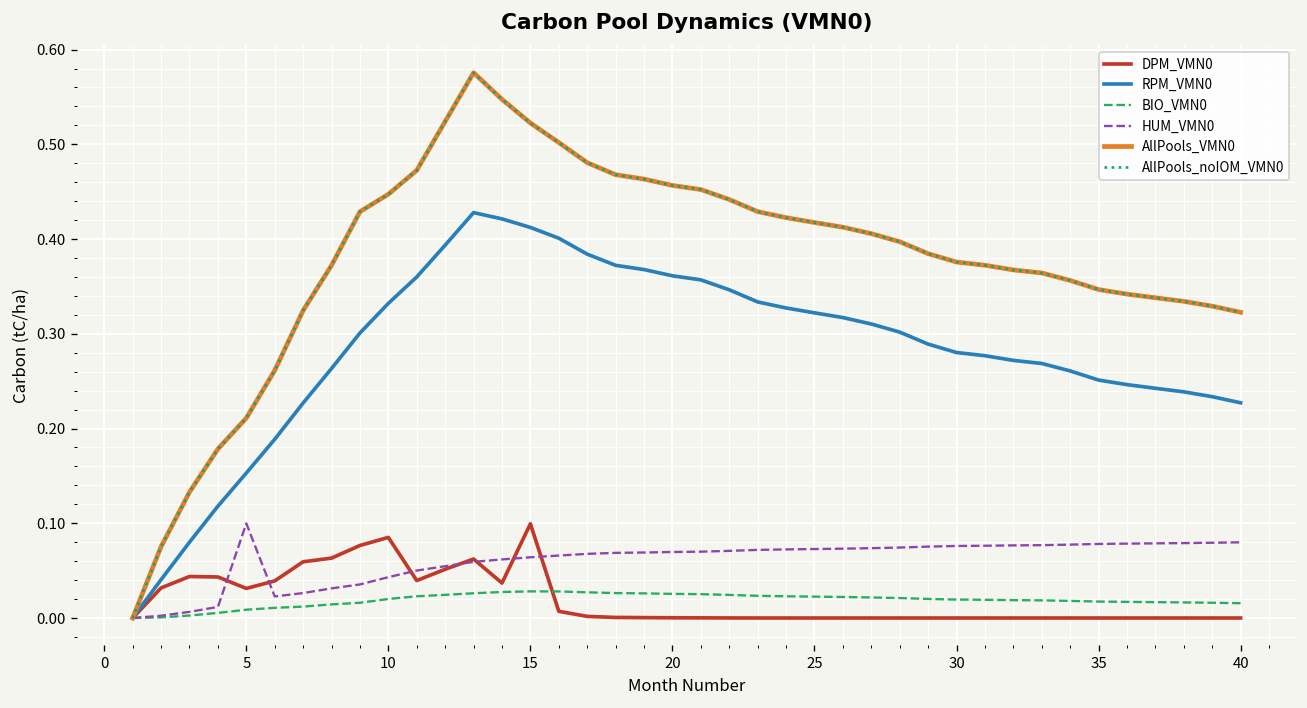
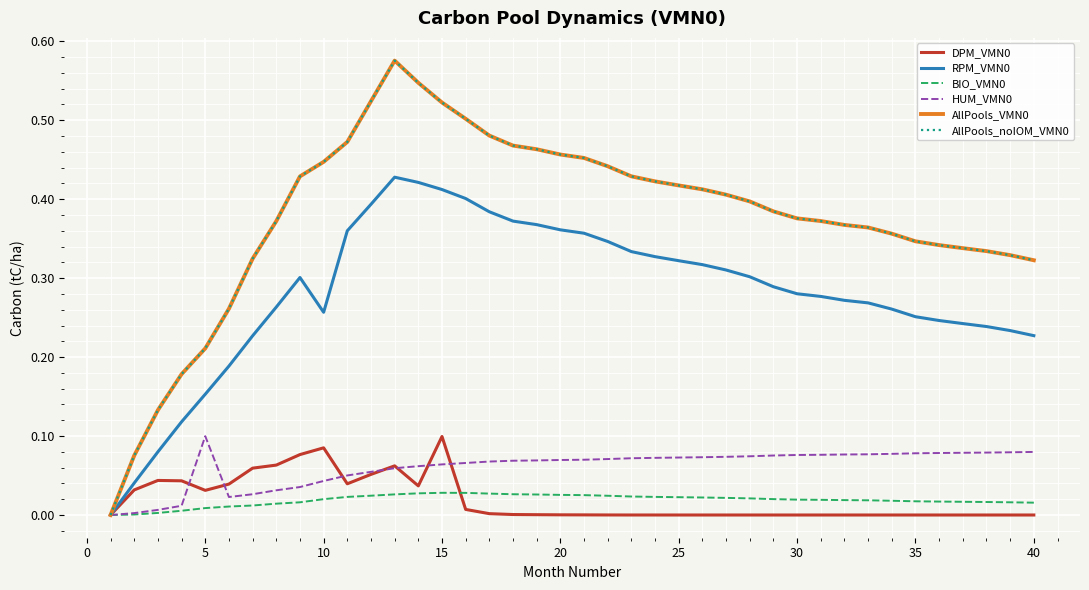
  {
    "DPM_VMN0": {
      "5": 0.03,
      "10": 0.09,
      "15": 0.10,
      "20": 0.00,
      "25": 0.00,
      "30": 0.00,
      "35": 0.00,
      "40": 0.00
    },
    "RPM_VMN0": {
      "5": 0.15,
-     "10": 0.33,
+     "10": 0.26,
      "15": 0.41,
      "20": 0.36,
      "25": 0.32,
      "30": 0.28,
      "35": 0.25,
      "40": 0.23
    },
    "HUM_VMN0": {
      "5": 0.10,
      "10": 0.04,
      "15": 0.06,
      "20": 0.07,
      "25": 0.07,
      "30": 0.08,
      "35": 0.08,
      "40": 0.08
    }
  }
